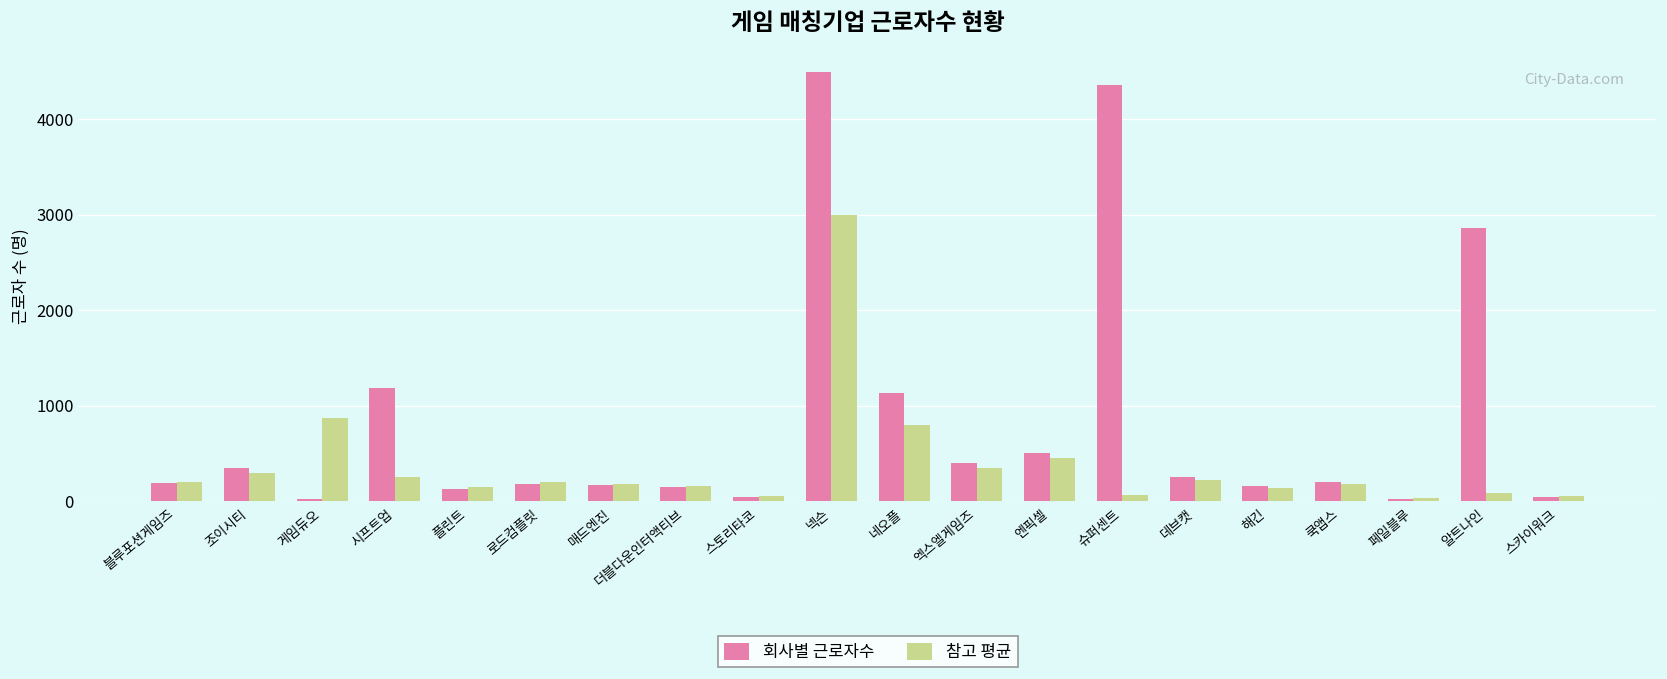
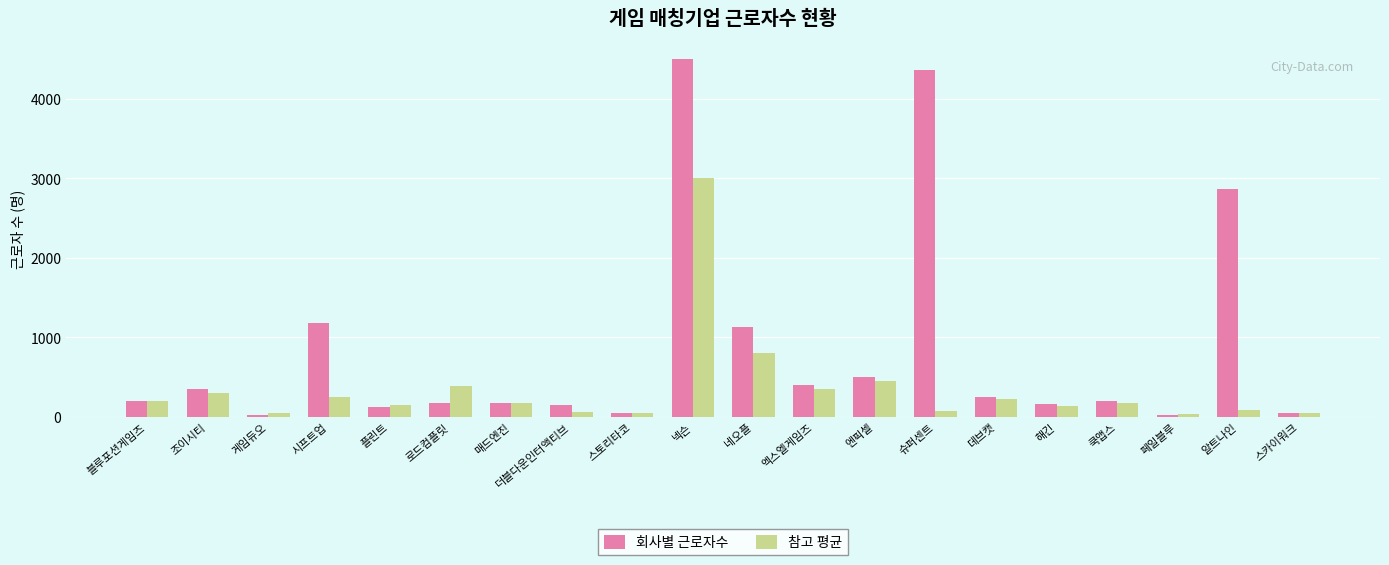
  {
    "회사별 근로자수": {
      "블루포션게임즈": 200,
      "조이시티": 400,
      "시프트업": 1200,
      "플린트": 100,
      "로드컴플릿": 200,
      "매드엔진": 200,
      "더블다운인터액티브": 100,
      "스토리타코": 0,
      "넥슨": 4500,
      "네오플": 1100,
      "엑스엘게임즈": 400,
      "엔픽셀": 500,
      "슈퍼센트": 4400,
      "데브캣": 300,
      "해긴": 200,
      "쿡앱스": 200,
      "알트나인": 2900,
      "스카이워크": 0
    },
    "참고 평균": {
      "블루포션게임즈": 200,
      "조이시티": 300,
-     "게임듀오": 900,
+     "게임듀오": 100,
      "시프트업": 300,
      "플린트": 200,
-     "로드컴플릿": 200,
+     "로드컴플릿": 400,
      "매드엔진": 200,
-     "더블다운인터액티브": 200,
+     "더블다운인터액티브": 100,
      "스토리타코": 100,
      "넥슨": 3000,
      "네오플": 800,
      "엑스엘게임즈": 400,
      "엔픽셀": 500,
      "슈퍼센트": 100,
      "데브캣": 200,
      "해긴": 100,
      "쿡앱스": 200,
      "알트나인": 100,
      "스카이워크": 100
    }
  }
